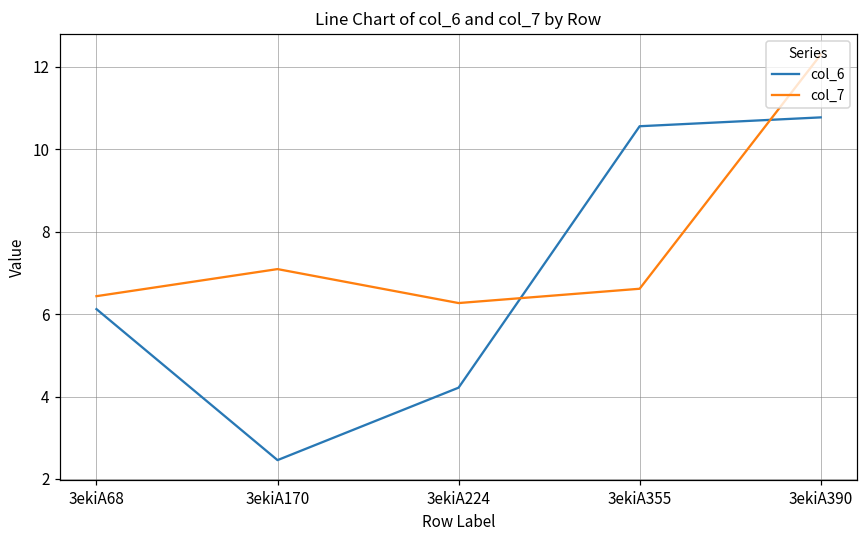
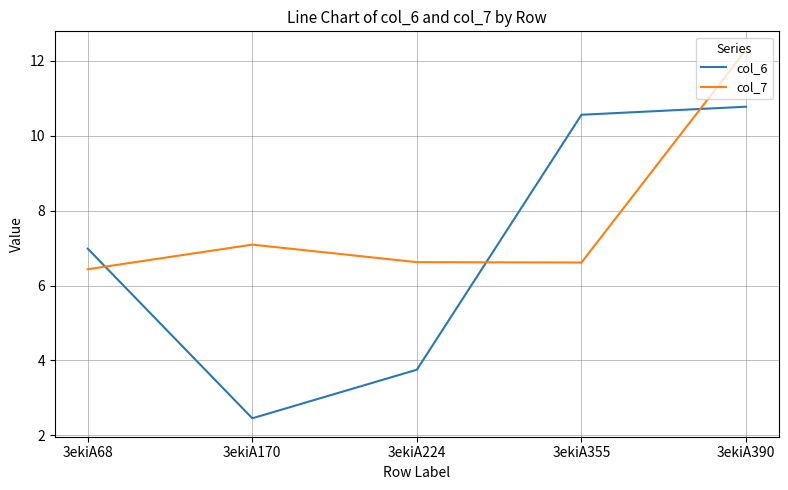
  {
    "col_6": {
-     "3ekiA68": 6.1,
+     "3ekiA68": 7.0,
      "3ekiA170": 2.5,
-     "3ekiA224": 4.2,
+     "3ekiA224": 3.8,
      "3ekiA355": 10.6,
      "3ekiA390": 10.8
    },
    "col_7": {
      "3ekiA68": 6.4,
      "3ekiA170": 7.1,
-     "3ekiA224": 6.3,
+     "3ekiA224": 6.6,
      "3ekiA355": 6.6
    }
  }
